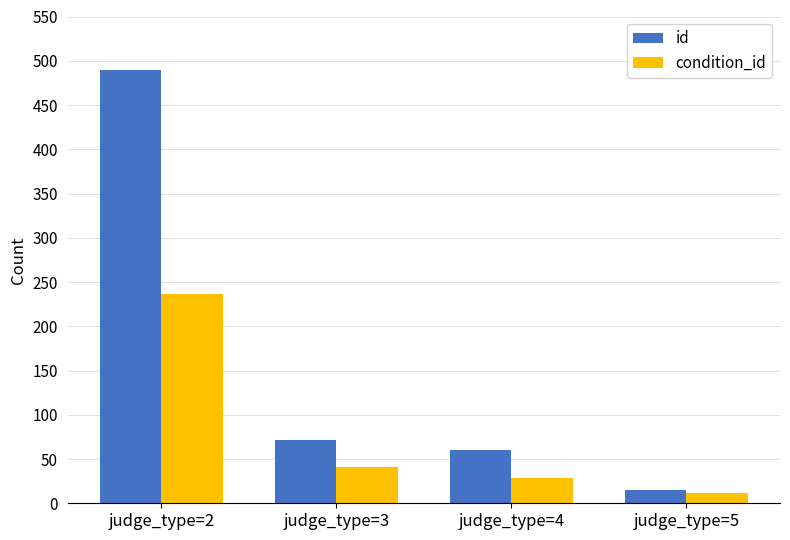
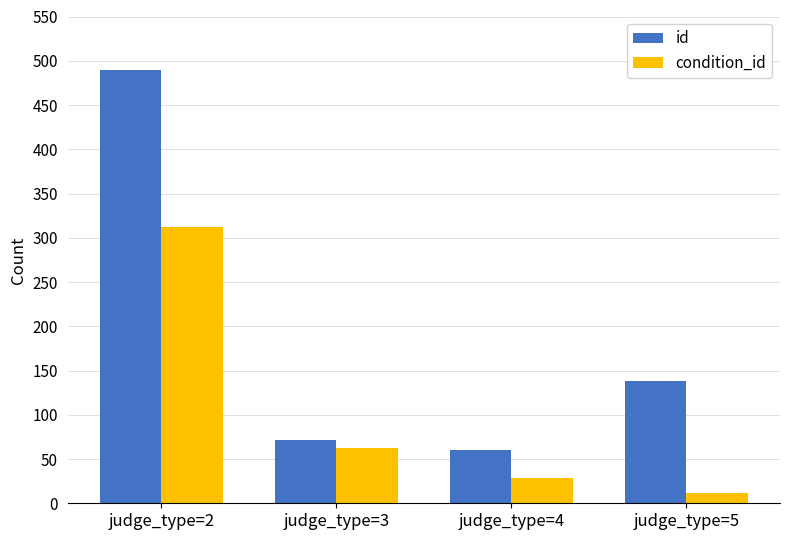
  {
    "id": {
      "judge_type=2": 490,
      "judge_type=3": 70,
      "judge_type=4": 60,
-     "judge_type=5": 20
+     "judge_type=5": 140
    },
    "condition_id": {
-     "judge_type=2": 240,
-     "judge_type=3": 40,
+     "judge_type=2": 310,
+     "judge_type=3": 60,
      "judge_type=4": 30,
      "judge_type=5": 10
    }
  }
